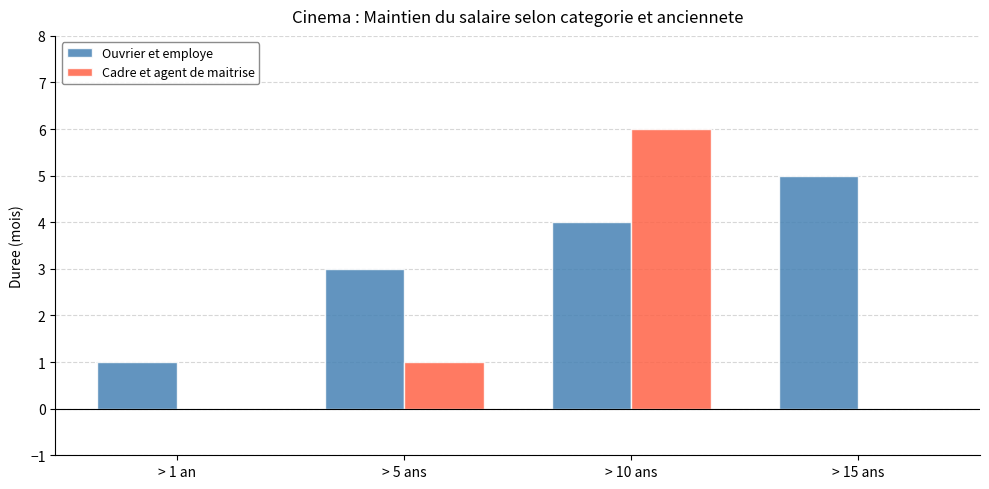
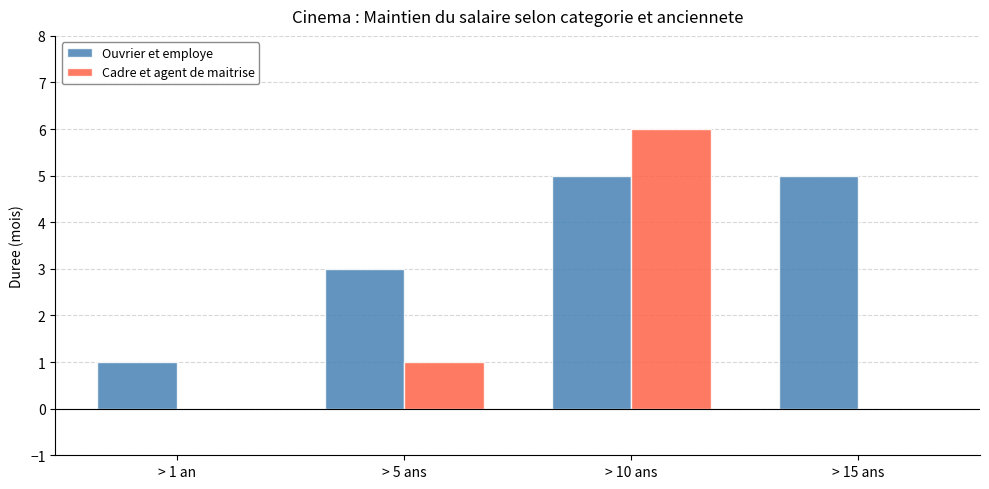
  {
    "Ouvrier et employe": {
      "> 1 an": 1,
      "> 5 ans": 3,
-     "> 10 ans": 4,
+     "> 10 ans": 5,
      "> 15 ans": 5
    },
    "Cadre et agent de maitrise": {
      "> 1 an": 0,
      "> 5 ans": 1,
      "> 10 ans": 6,
      "> 15 ans": 0
    }
  }
